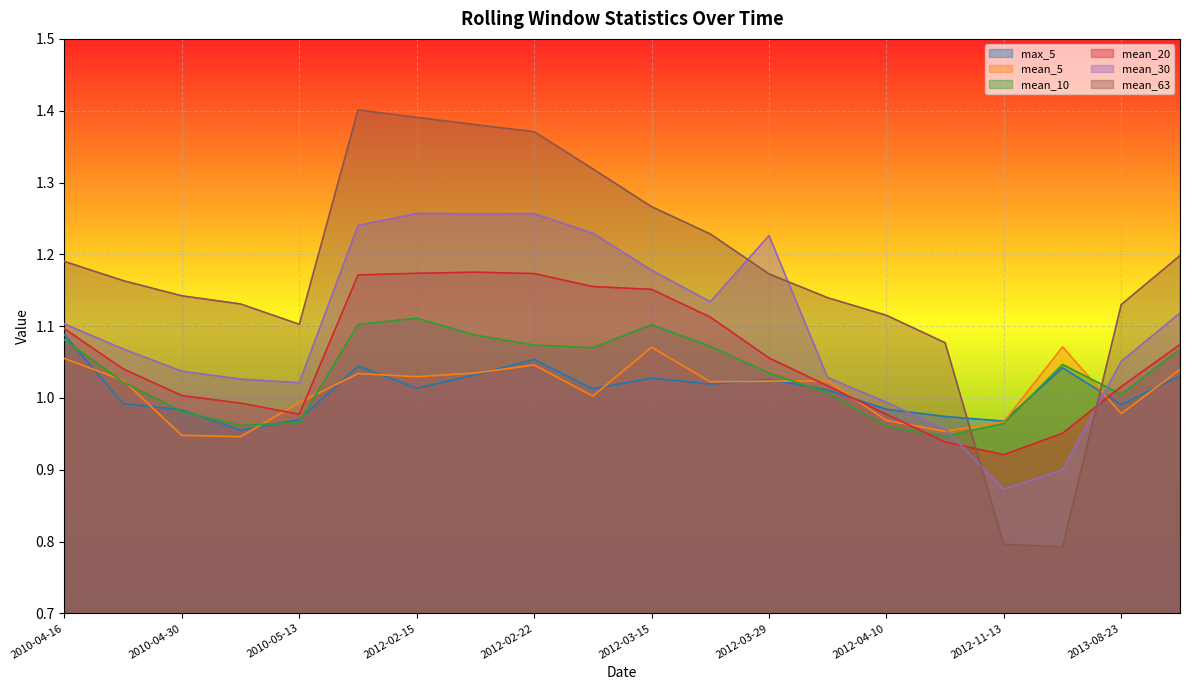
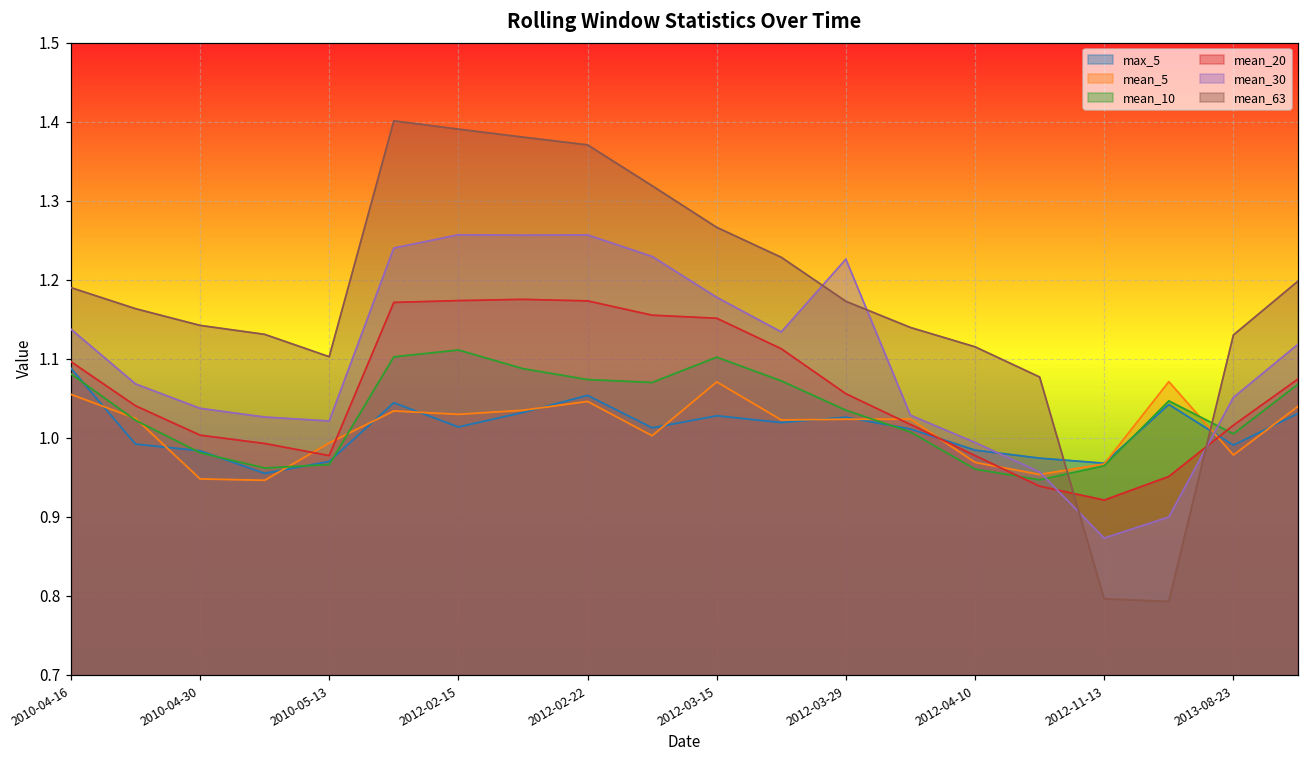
  {
    "max_5": {
      "2010-04-16": 1.09,
      "2010-05-13": 0.97,
      "2012-02-15": 1.01,
      "2012-02-22": 1.05,
      "2012-03-15": 1.03,
      "2012-04-10": 0.98,
      "2013-08-23": 0.99
    },
    "mean_10": {
      "2010-04-16": 1.08,
      "2010-05-13": 0.97,
      "2012-02-15": 1.11,
      "2012-02-22": 1.07,
      "2012-03-15": 1.10,
      "2012-03-29": 1.03,
      "2012-04-10": 0.96,
      "2013-08-23": 1.00
    },
    "mean_30": {
-     "2010-04-16": 1.10,
+     "2010-04-16": 1.14,
      "2010-04-30": 1.04,
      "2010-05-13": 1.02,
      "2012-02-15": 1.26,
      "2012-02-22": 1.26,
      "2012-03-15": 1.18,
      "2012-03-29": 1.23,
      "2012-04-10": 0.99,
      "2012-11-13": 0.87,
      "2013-08-23": 1.05
    }
  }
